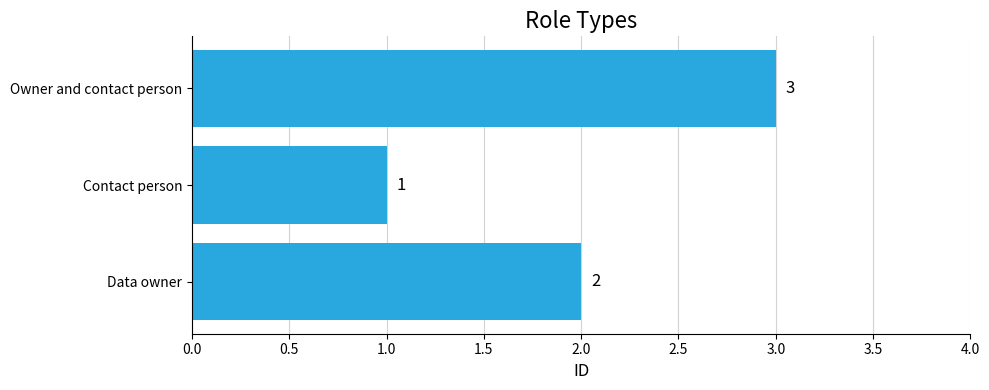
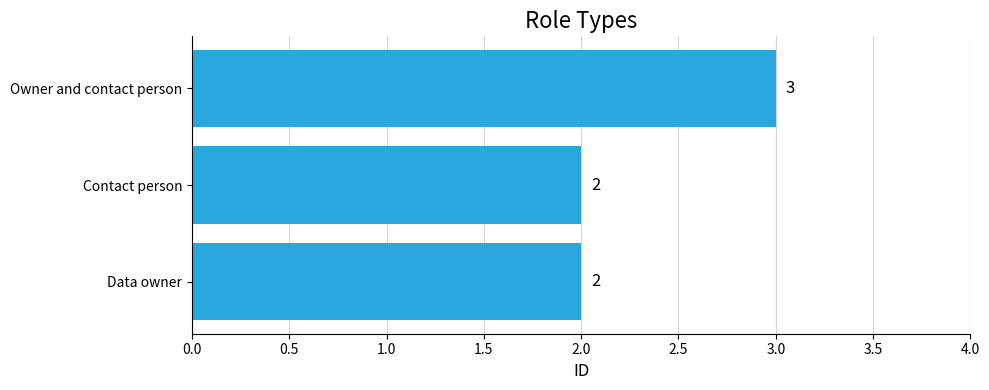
  {
    "Owner and contact person": 3,
-   "Contact person": 1,
+   "Contact person": 2,
    "Data owner": 2
  }
